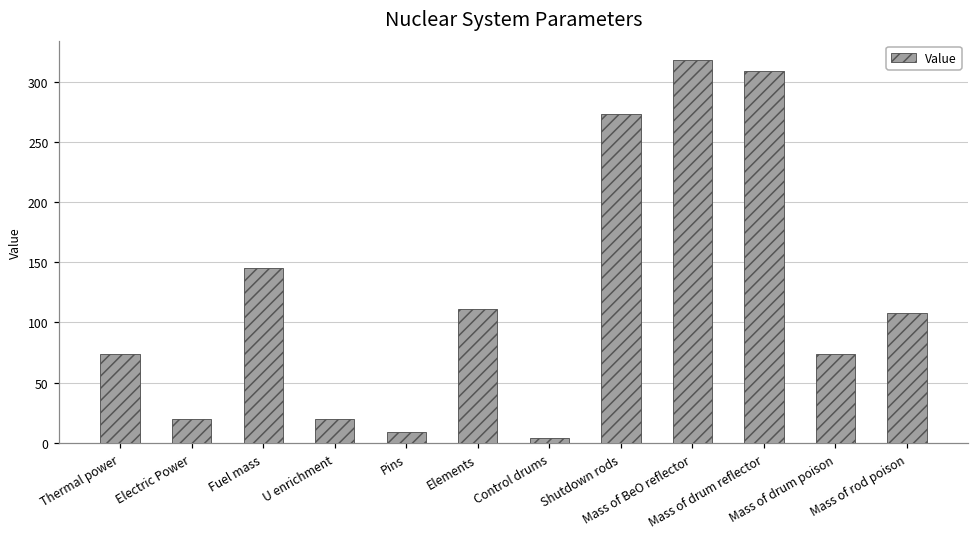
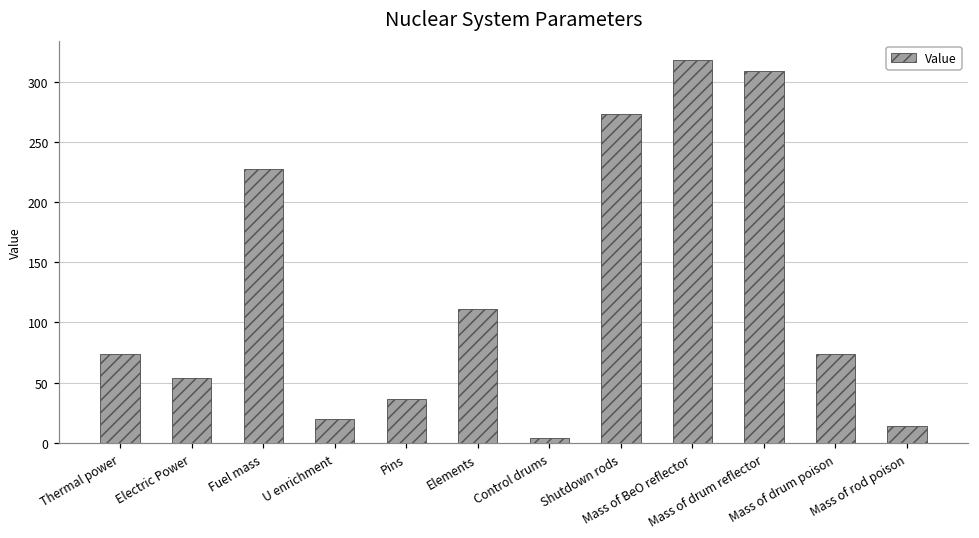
  {
    "Thermal power": 74,
-   "Electric Power": 20,
-   "Fuel mass": 145,
+   "Electric Power": 54,
+   "Fuel mass": 227,
    "U enrichment": 20,
-   "Pins": 9,
+   "Pins": 36,
    "Elements": 111,
    "Control drums": 4,
    "Shutdown rods": 273,
    "Mass of BeO reflector": 318,
    "Mass of drum reflector": 309,
    "Mass of drum poison": 74,
-   "Mass of rod poison": 108
+   "Mass of rod poison": 14
  }
